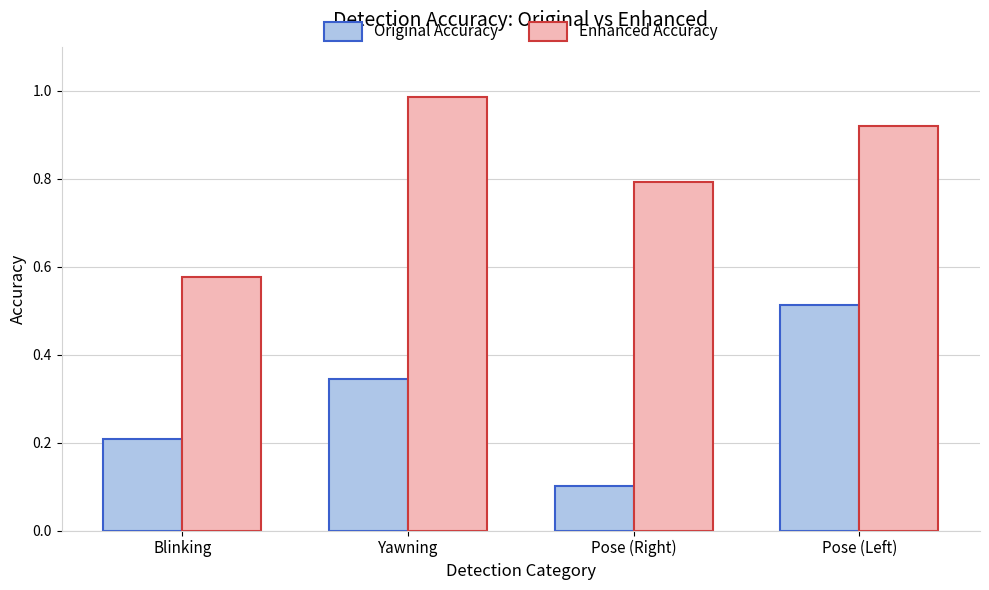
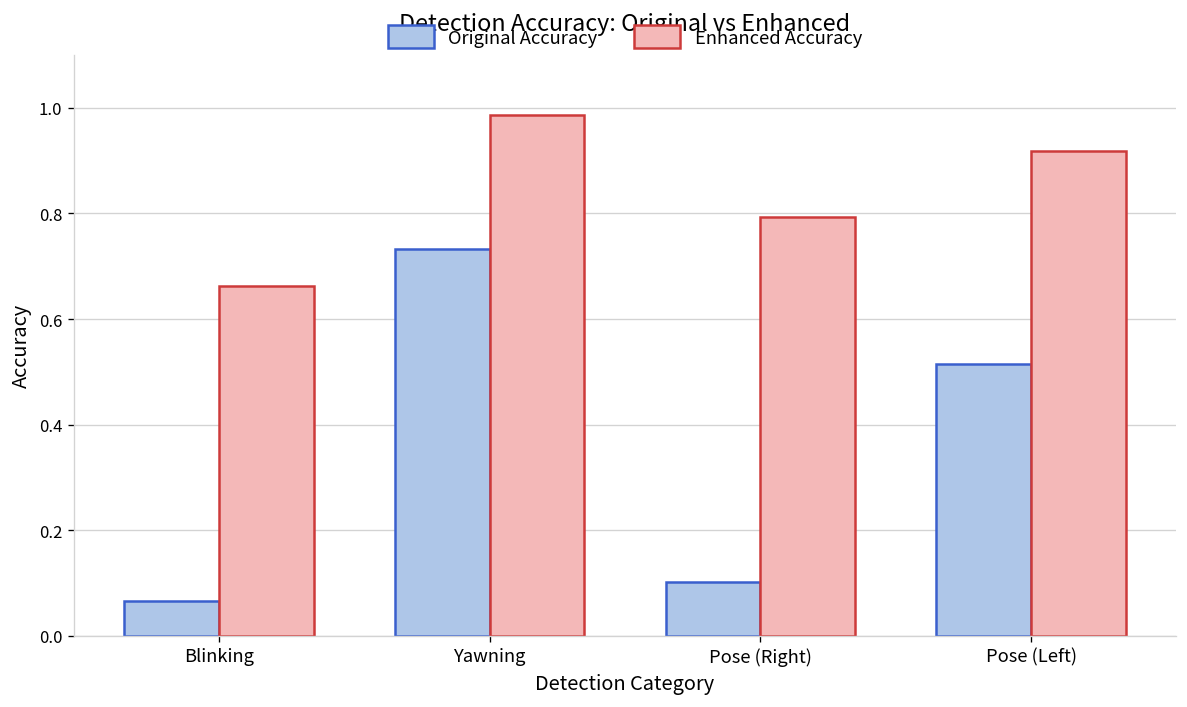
  {
    "Original Accuracy": {
-     "Blinking": 0.21,
-     "Yawning": 0.35,
+     "Blinking": 0.06,
+     "Yawning": 0.73,
      "Pose (Right)": 0.10,
      "Pose (Left)": 0.51
    },
    "Enhanced Accuracy": {
-     "Blinking": 0.58,
+     "Blinking": 0.66,
      "Yawning": 0.99,
      "Pose (Right)": 0.79,
      "Pose (Left)": 0.92
    }
  }
